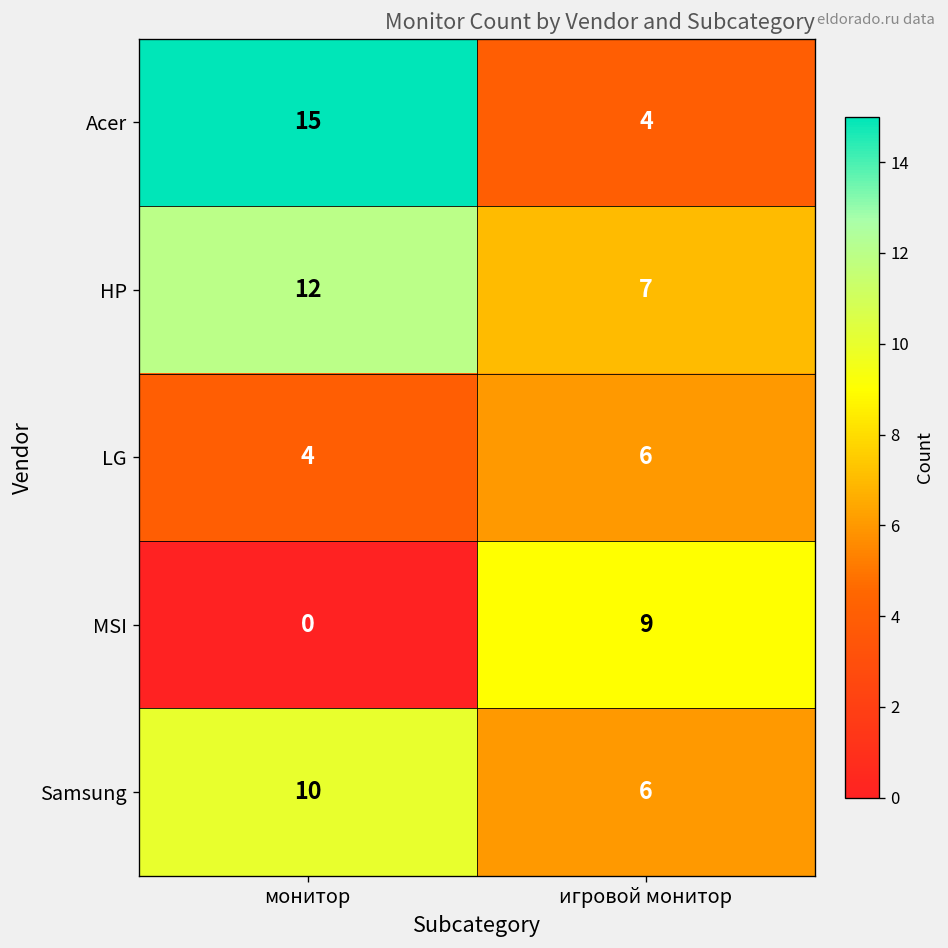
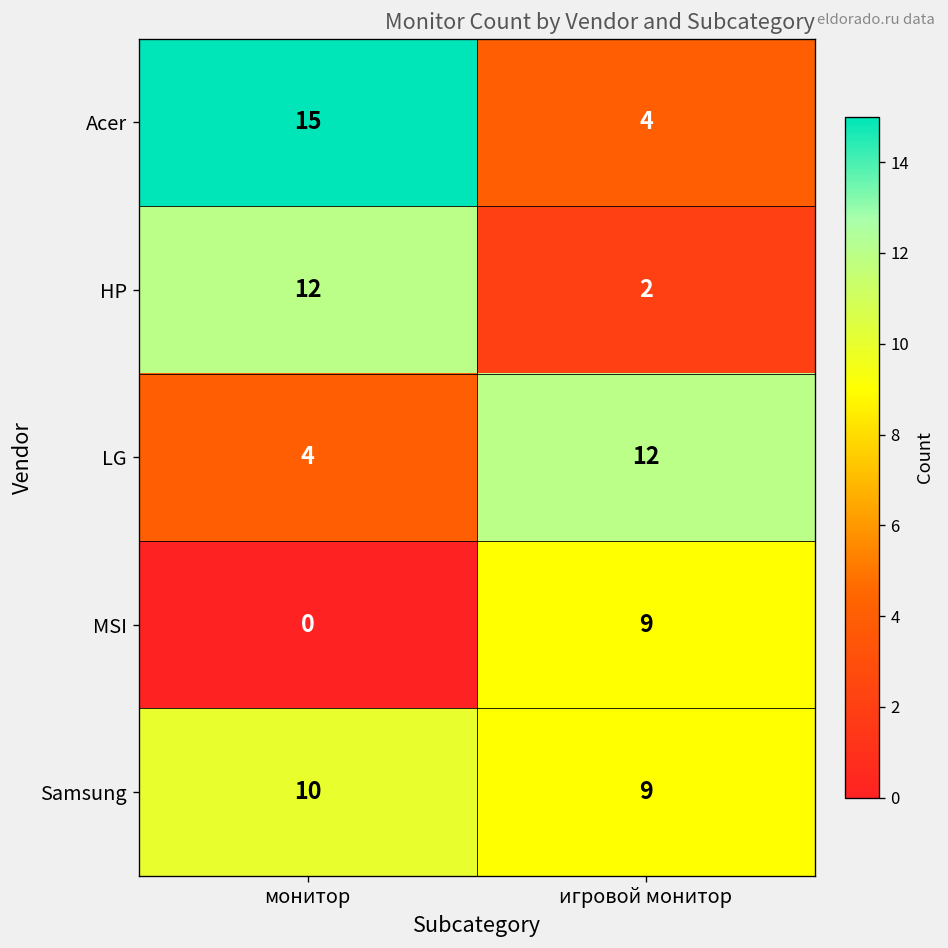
  {
    "Acer": {
      "монитор": 15,
      "игровой монитор": 4
    },
    "HP": {
      "монитор": 12,
-     "игровой монитор": 7
+     "игровой монитор": 2
    },
    "LG": {
      "монитор": 4,
-     "игровой монитор": 6
+     "игровой монитор": 12
    },
    "MSI": {
      "монитор": 0,
      "игровой монитор": 9
    },
    "Samsung": {
      "монитор": 10,
-     "игровой монитор": 6
+     "игровой монитор": 9
    }
  }
